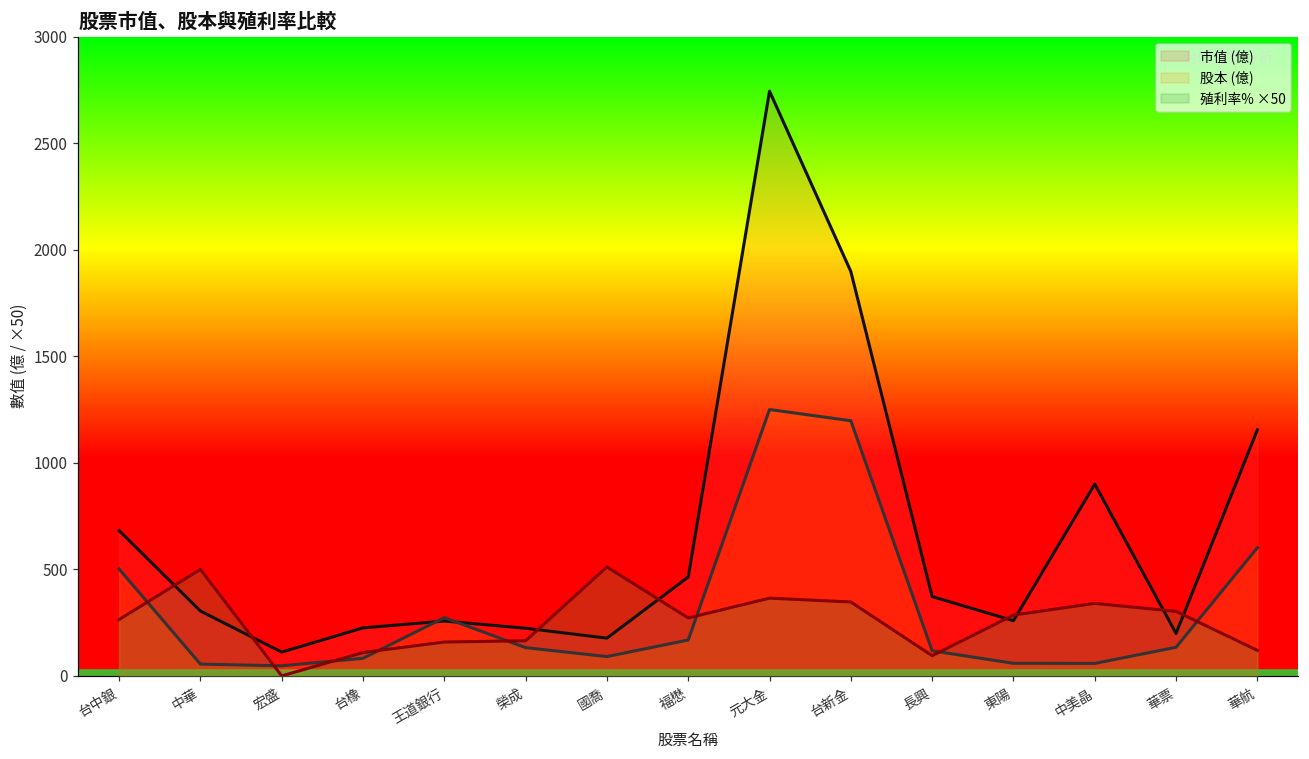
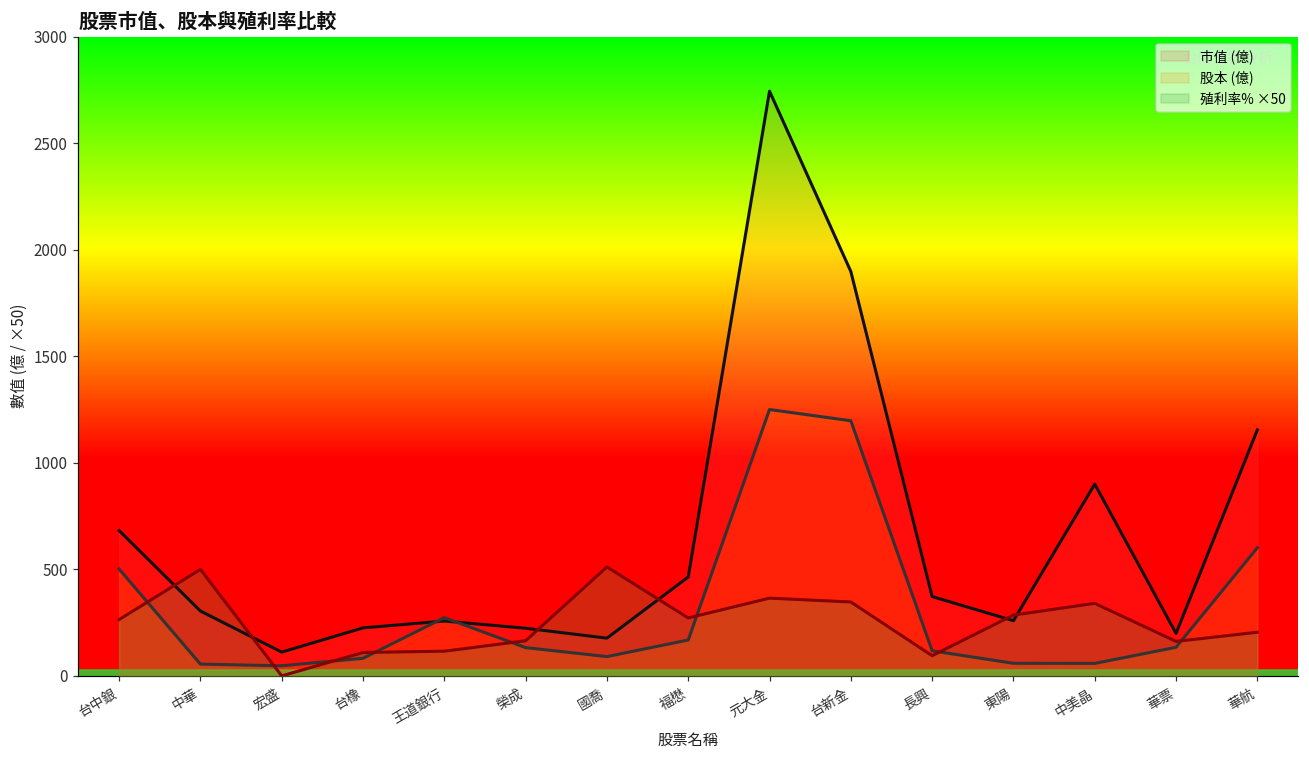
  {
    "殖利率% ×50": {
      "台中銀": 260,
      "中華": 500,
      "台橡": 110,
-     "王道銀行": 160,
+     "王道銀行": 120,
      "榮成": 170,
      "國喬": 510,
      "福懋": 270,
      "元大金": 370,
      "台新金": 350,
      "長興": 100,
      "東陽": 290,
      "中美晶": 340,
-     "華票": 300,
-     "華航": 120
+     "華票": 160,
+     "華航": 200
    }
  }
